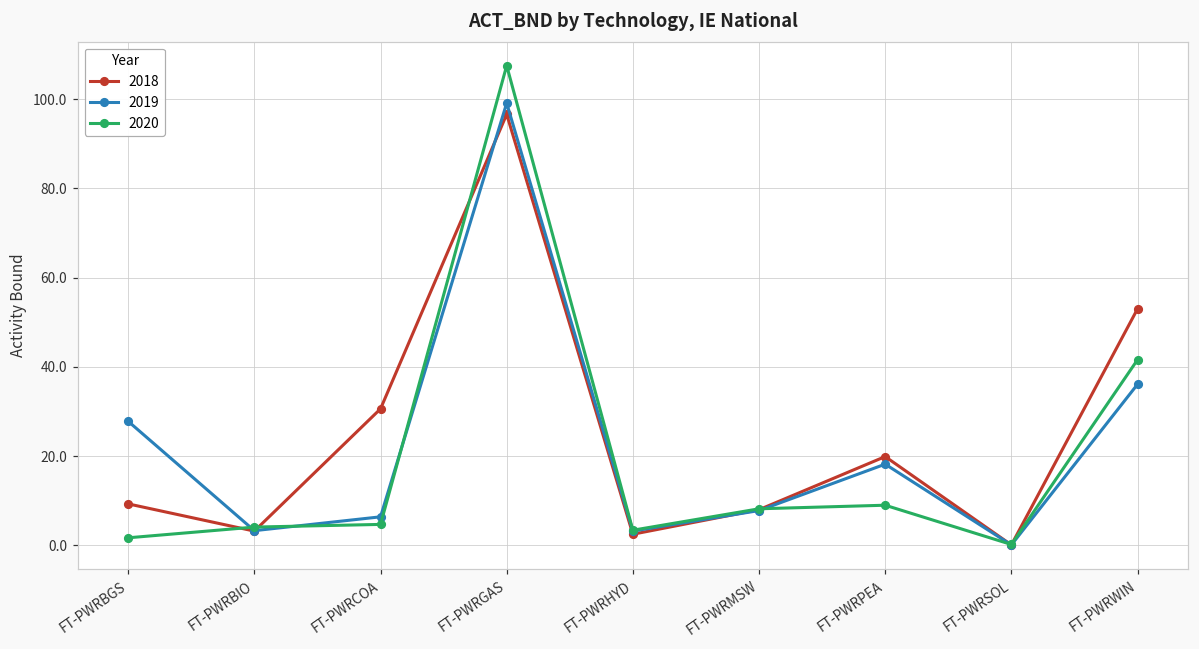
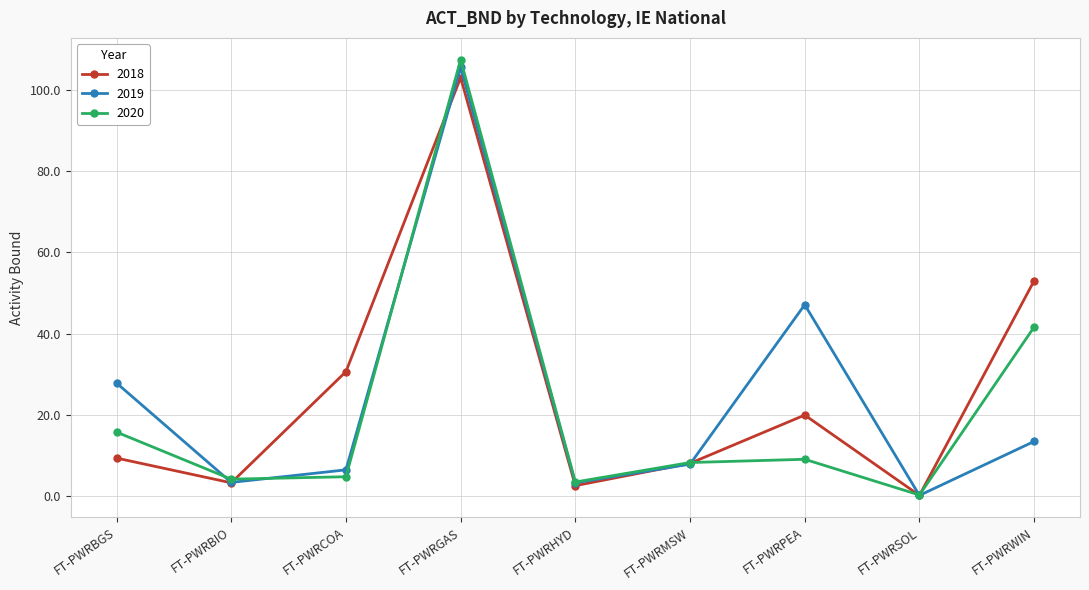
  {
    "2018": {
      "FT-PWRBGS": 9,
      "FT-PWRCOA": 31,
-     "FT-PWRGAS": 97,
+     "FT-PWRGAS": 103,
      "FT-PWRHYD": 3,
      "FT-PWRPEA": 20,
      "FT-PWRWIN": 53
    },
    "2019": {
      "FT-PWRBGS": 28,
      "FT-PWRCOA": 6,
-     "FT-PWRGAS": 99,
-     "FT-PWRPEA": 18,
-     "FT-PWRWIN": 36
+     "FT-PWRGAS": 106,
+     "FT-PWRPEA": 47,
+     "FT-PWRWIN": 13
    },
    "2020": {
-     "FT-PWRBGS": 2,
+     "FT-PWRBGS": 16,
      "FT-PWRBIO": 4,
      "FT-PWRCOA": 5,
      "FT-PWRGAS": 108,
      "FT-PWRPEA": 9,
      "FT-PWRWIN": 42
    }
  }
